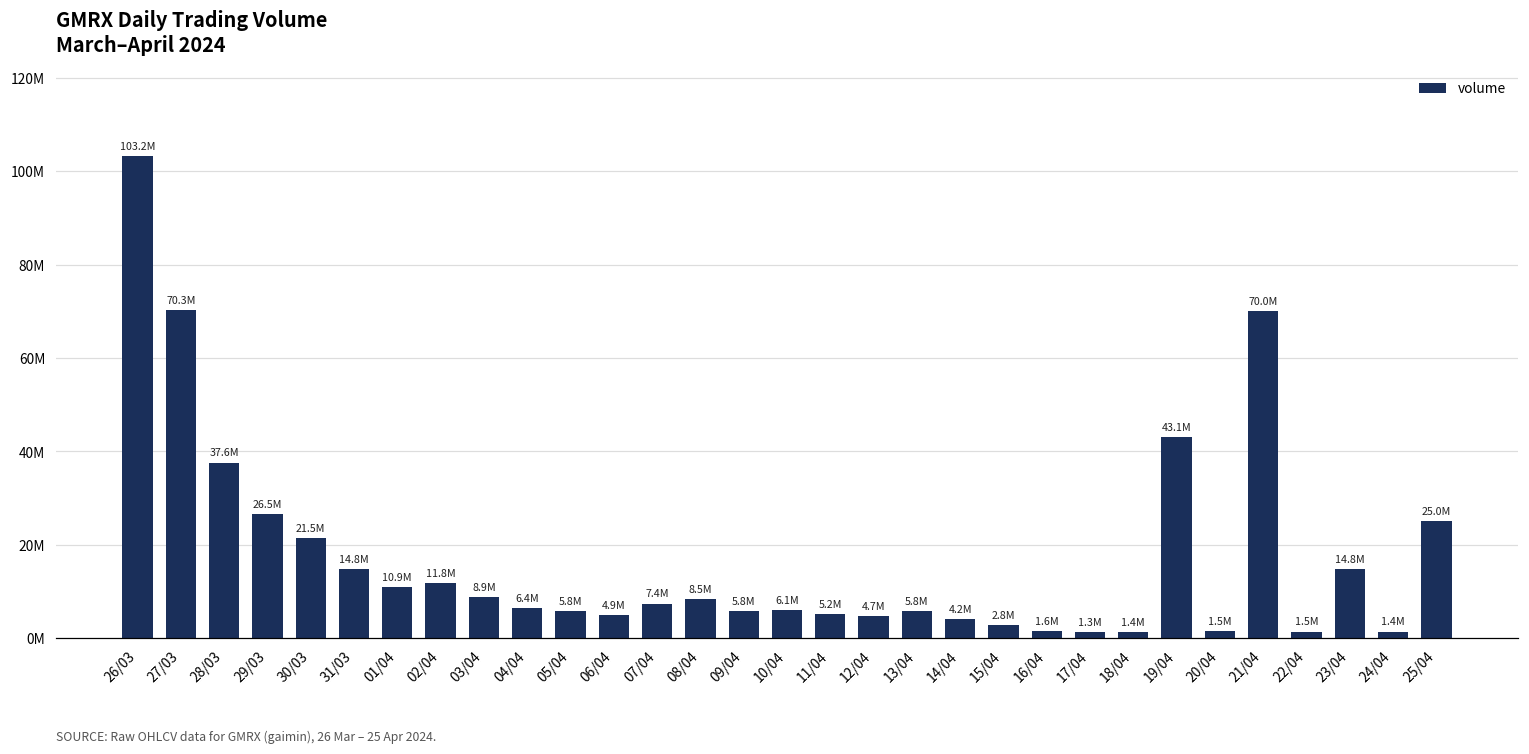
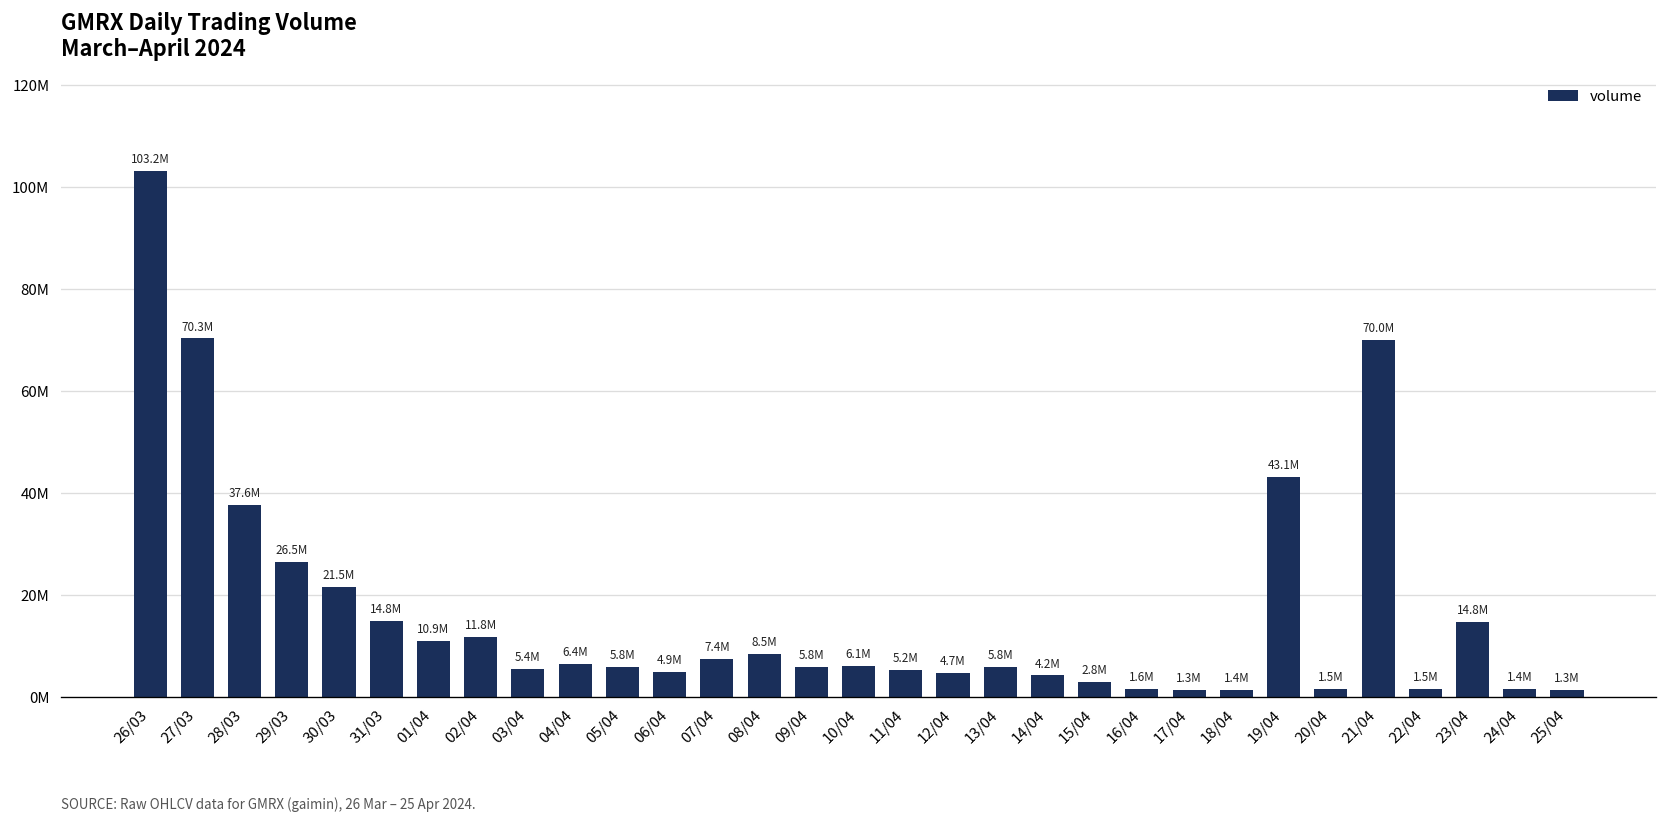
  {
    "26/03": "103.2M",
    "27/03": "70.3M",
    "28/03": "37.6M",
    "29/03": "26.5M",
    "30/03": "21.5M",
    "31/03": "14.8M",
    "01/04": "10.9M",
    "02/04": "11.8M",
-   "03/04": "8.9M",
+   "03/04": "5.4M",
    "04/04": "6.4M",
    "05/04": "5.8M",
    "06/04": "4.9M",
    "07/04": "7.4M",
    "08/04": "8.5M",
    "09/04": "5.8M",
    "10/04": "6.1M",
    "11/04": "5.2M",
    "12/04": "4.7M",
    "13/04": "5.8M",
    "14/04": "4.2M",
    "15/04": "2.8M",
    "16/04": "1.6M",
    "17/04": "1.3M",
    "18/04": "1.4M",
    "19/04": "43.1M",
    "20/04": "1.5M",
    "21/04": "70.0M",
    "22/04": "1.5M",
    "23/04": "14.8M",
    "24/04": "1.4M",
-   "25/04": "25.0M"
+   "25/04": "1.3M"
  }
